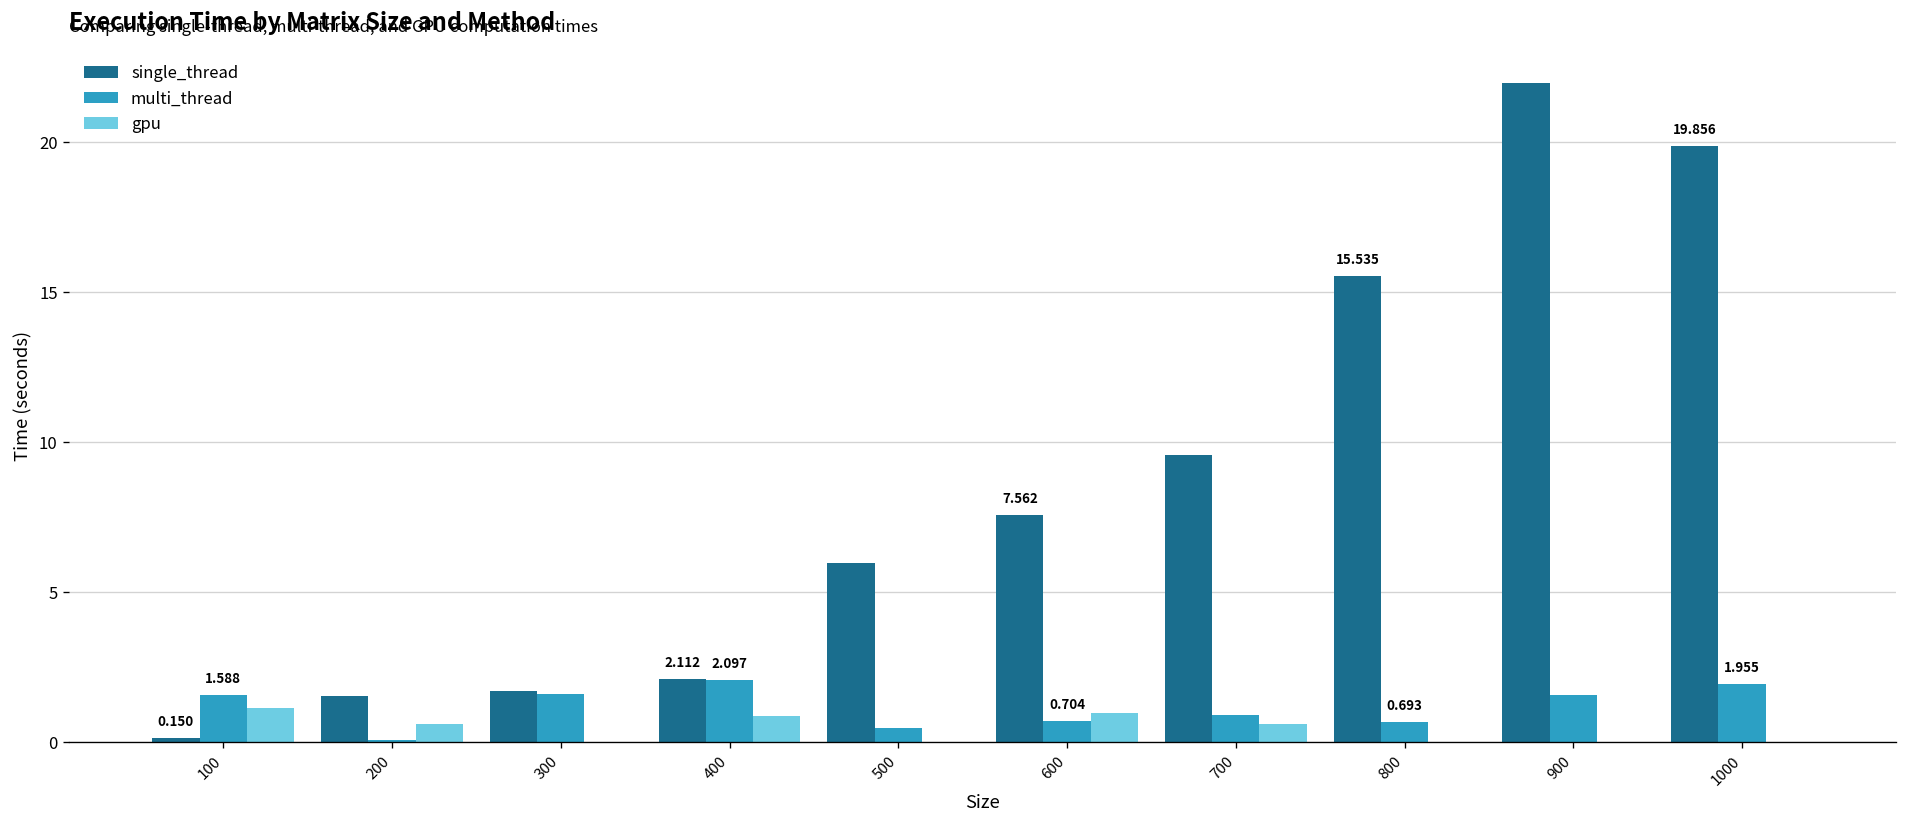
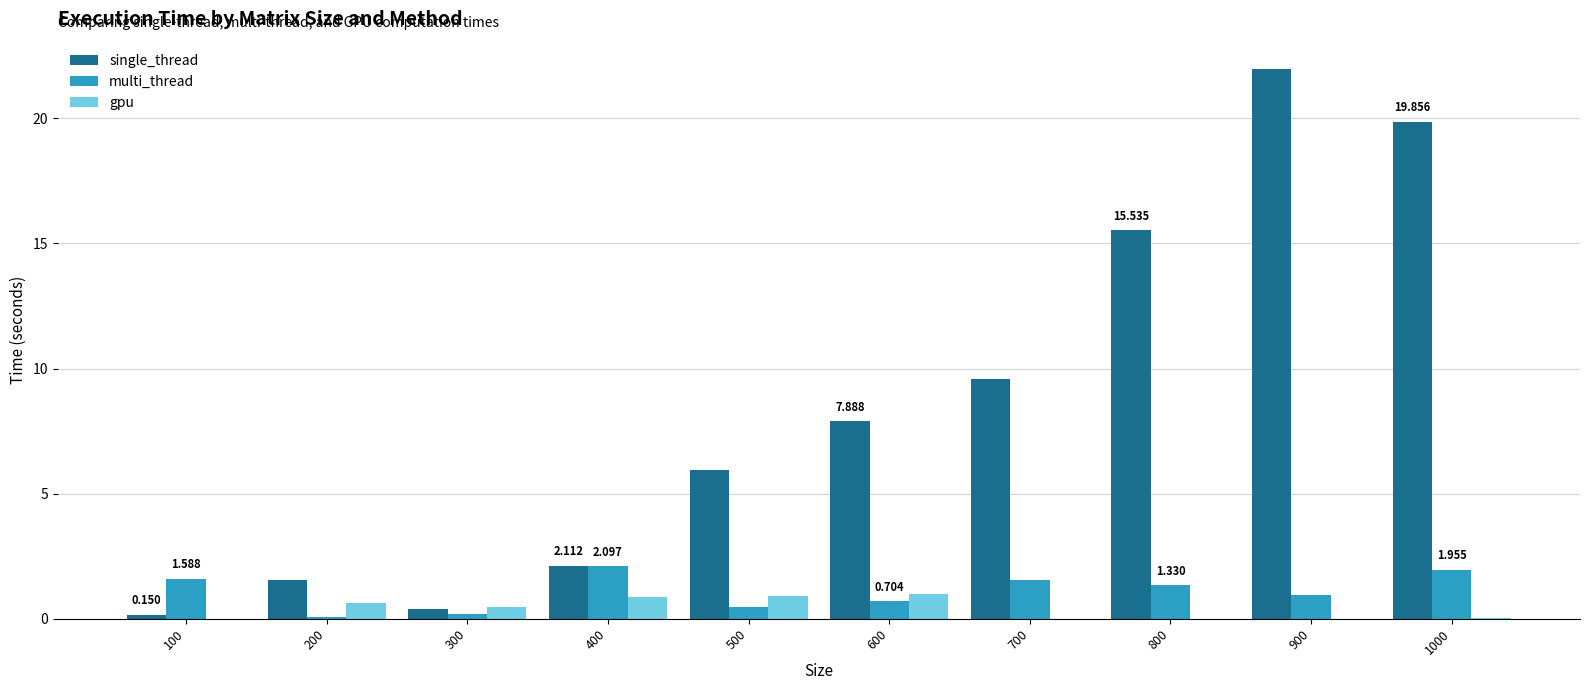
  {
    "single_thread": {
      "100": 0.150,
-     "300": 1.7,
+     "300": 0.4,
      "400": 2.112,
-     "600": 7.562,
+     "600": 7.888,
      "800": 15.535,
      "1000": 19.856
    },
    "multi_thread": {
      "100": 1.588,
-     "300": 1.6,
+     "300": 0.2,
      "400": 2.097,
      "600": 0.704,
-     "700": 0.9,
-     "800": 0.693,
-     "900": 1.6,
+     "700": 1.6,
+     "800": 1.330,
+     "900": 1.0,
      "1000": 1.955
    },
    "gpu": {
-     "100": 1.1,
+     "100": 0.0,
      "200": 0.6,
-     "300": 0.0,
+     "300": 0.5,
      "400": 0.9,
-     "500": 0.0,
+     "500": 0.9,
      "600": 1.0,
-     "700": 0.6
+     "700": 0.0
    }
  }
